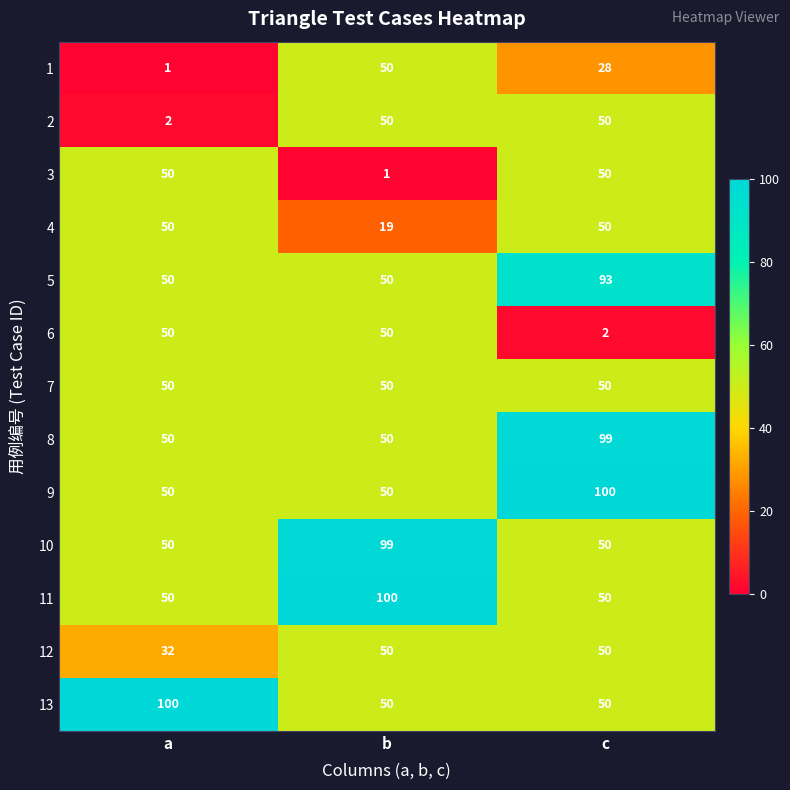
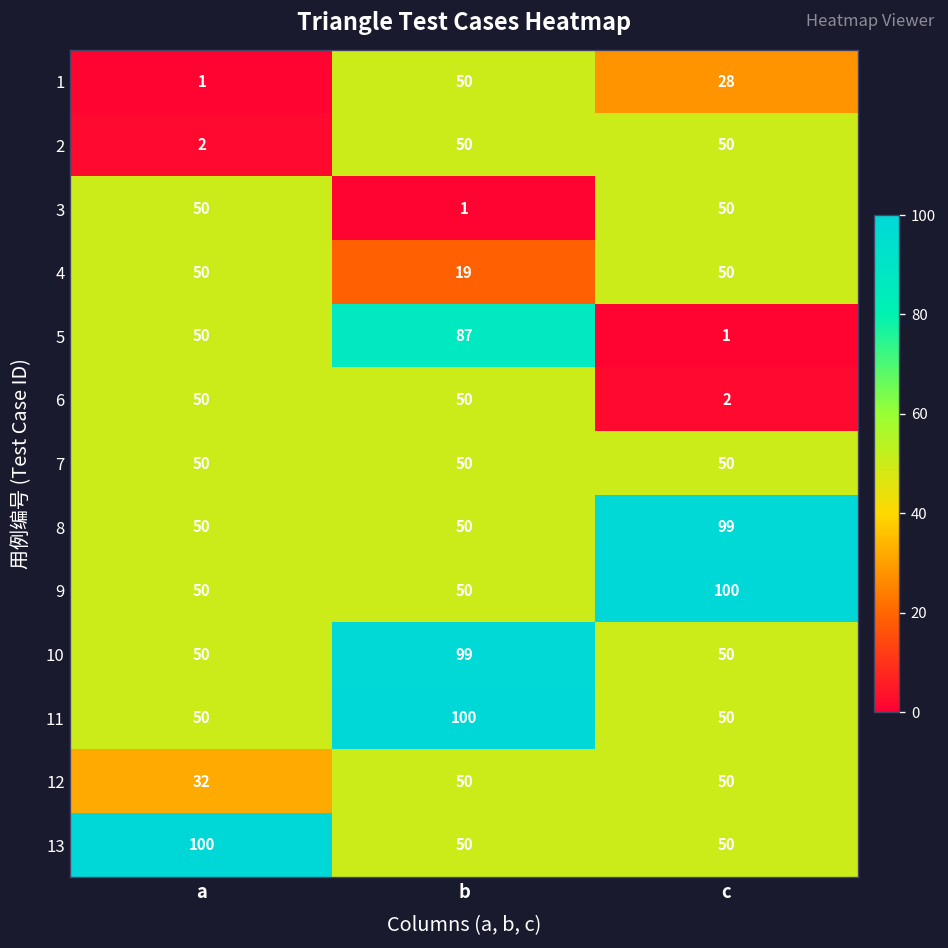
  {
    "1": {
      "a": 1,
      "b": 50,
      "c": 28
    },
    "2": {
      "a": 2,
      "b": 50,
      "c": 50
    },
    "3": {
      "a": 50,
      "b": 1,
      "c": 50
    },
    "4": {
      "a": 50,
      "b": 19,
      "c": 50
    },
    "5": {
      "a": 50,
-     "b": 50,
-     "c": 93
+     "b": 87,
+     "c": 1
    },
    "6": {
      "a": 50,
      "b": 50,
      "c": 2
    },
    "7": {
      "a": 50,
      "b": 50,
      "c": 50
    },
    "8": {
      "a": 50,
      "b": 50,
      "c": 99
    },
    "9": {
      "a": 50,
      "b": 50,
      "c": 100
    },
    "10": {
      "a": 50,
      "b": 99,
      "c": 50
    },
    "11": {
      "a": 50,
      "b": 100,
      "c": 50
    },
    "12": {
      "a": 32,
      "b": 50,
      "c": 50
    },
    "13": {
      "a": 100,
      "b": 50,
      "c": 50
    }
  }
